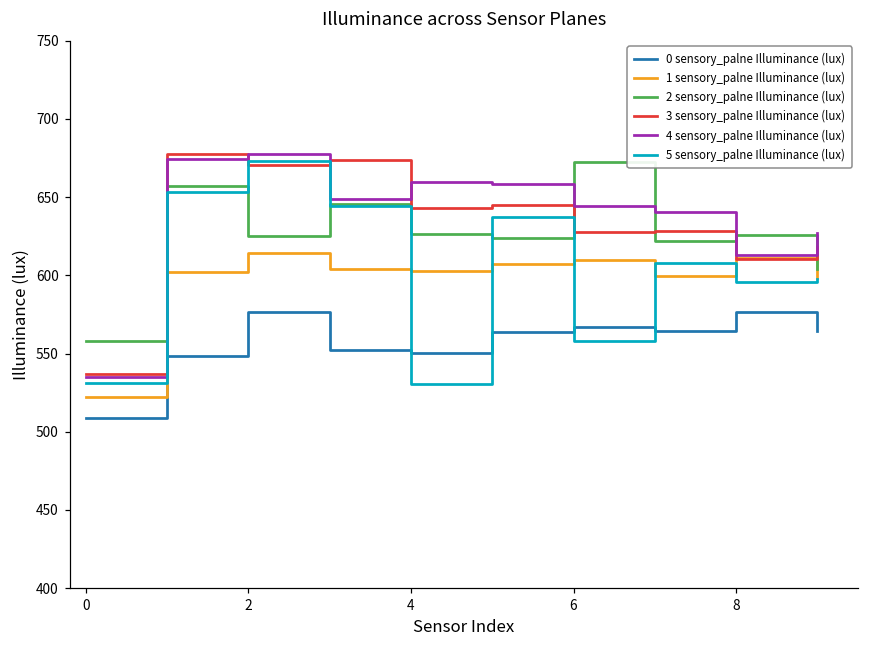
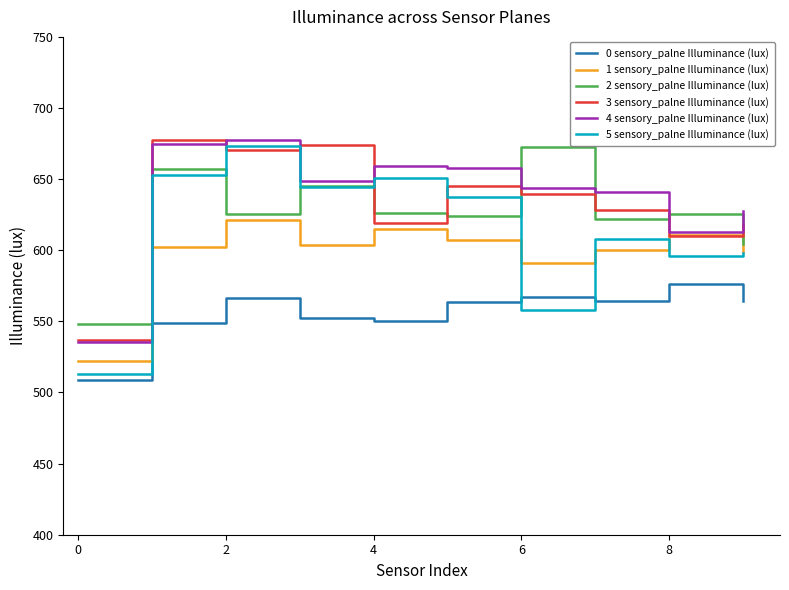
  {
    "0 sensory_palne Illuminance (lux)": {
      "0": 508,
-     "2": 576,
+     "2": 567,
      "4": 550,
      "6": 567,
      "8": 576
    },
    "1 sensory_palne Illuminance (lux)": {
      "0": 522,
-     "2": 614,
-     "4": 603,
-     "6": 610
+     "2": 621,
+     "4": 615,
+     "6": 591
    },
    "2 sensory_palne Illuminance (lux)": {
-     "0": 558,
+     "0": 548,
      "2": 625,
      "4": 626,
      "6": 672,
      "8": 626
    },
    "3 sensory_palne Illuminance (lux)": {
      "2": 670,
-     "4": 643,
-     "6": 628
+     "4": 619,
+     "6": 640
    },
    "4 sensory_palne Illuminance (lux)": {
      "2": 678,
      "4": 659,
      "6": 644,
      "8": 613
    },
    "5 sensory_palne Illuminance (lux)": {
-     "0": 531,
+     "0": 513,
      "2": 673,
-     "4": 531,
+     "4": 651,
      "6": 558,
      "8": 596
    }
  }
